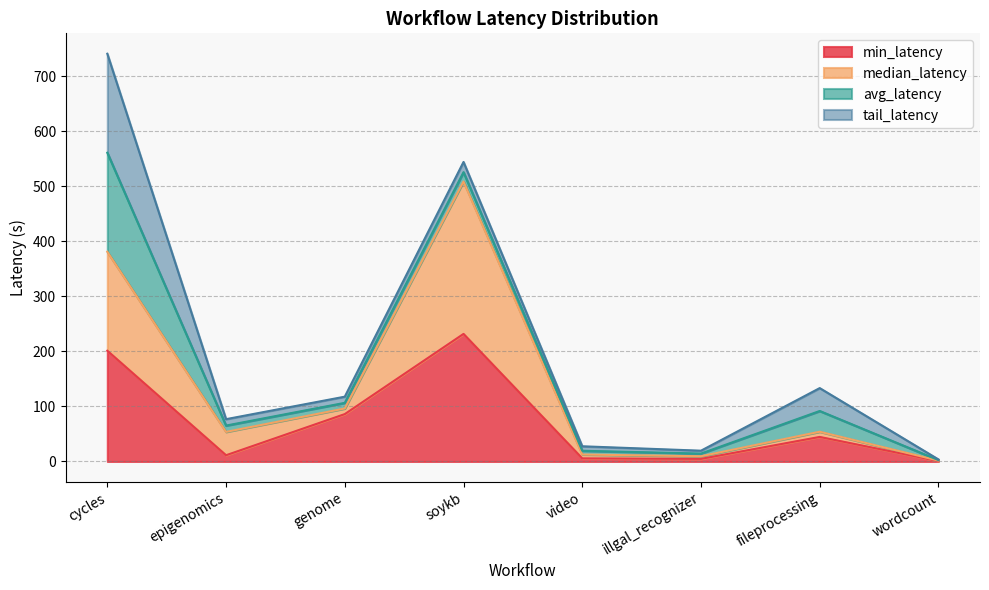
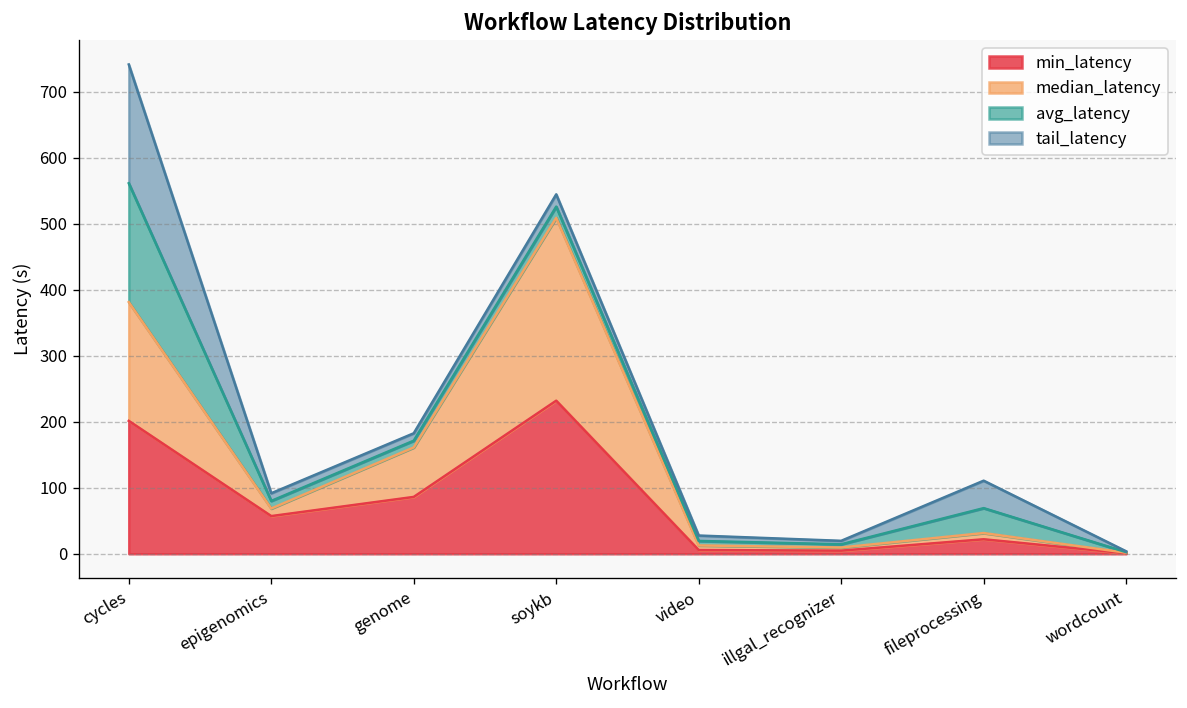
  {
    "min_latency": {
      "cycles": 200,
-     "epigenomics": 10,
+     "epigenomics": 60,
      "genome": 90,
      "soykb": 230,
      "video": 10,
      "illgal_recognizer": 0,
-     "fileprocessing": 40
+     "fileprocessing": 20
    },
    "median_latency": {
      "cycles": 180,
-     "epigenomics": 40,
-     "genome": 10,
+     "epigenomics": 10,
+     "genome": 70,
      "soykb": 280,
      "video": 10,
      "illgal_recognizer": 0,
      "fileprocessing": 10
    }
  }
